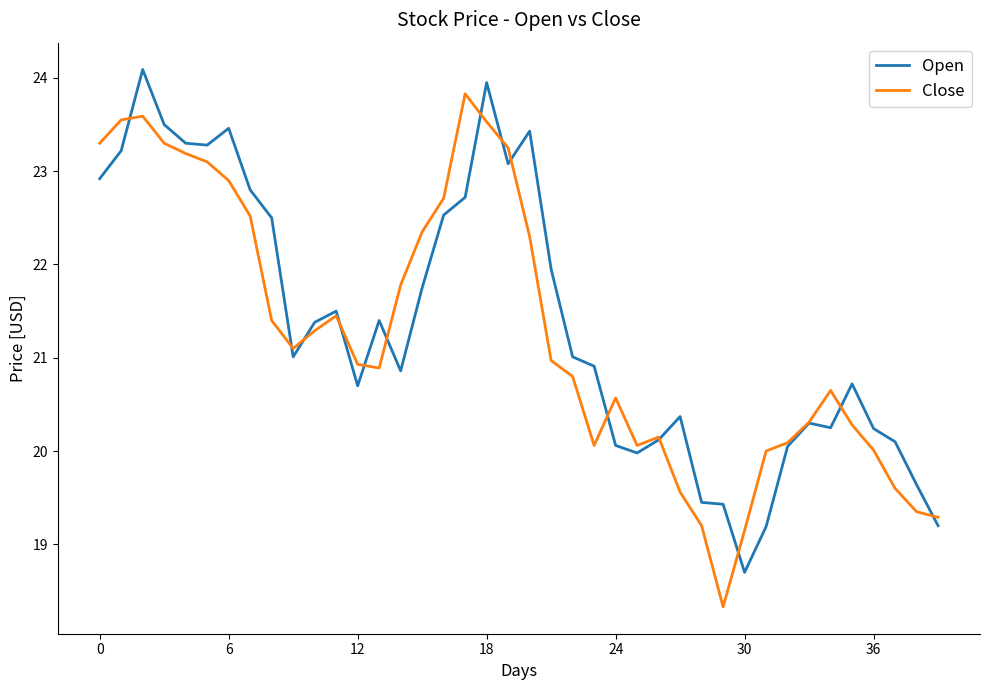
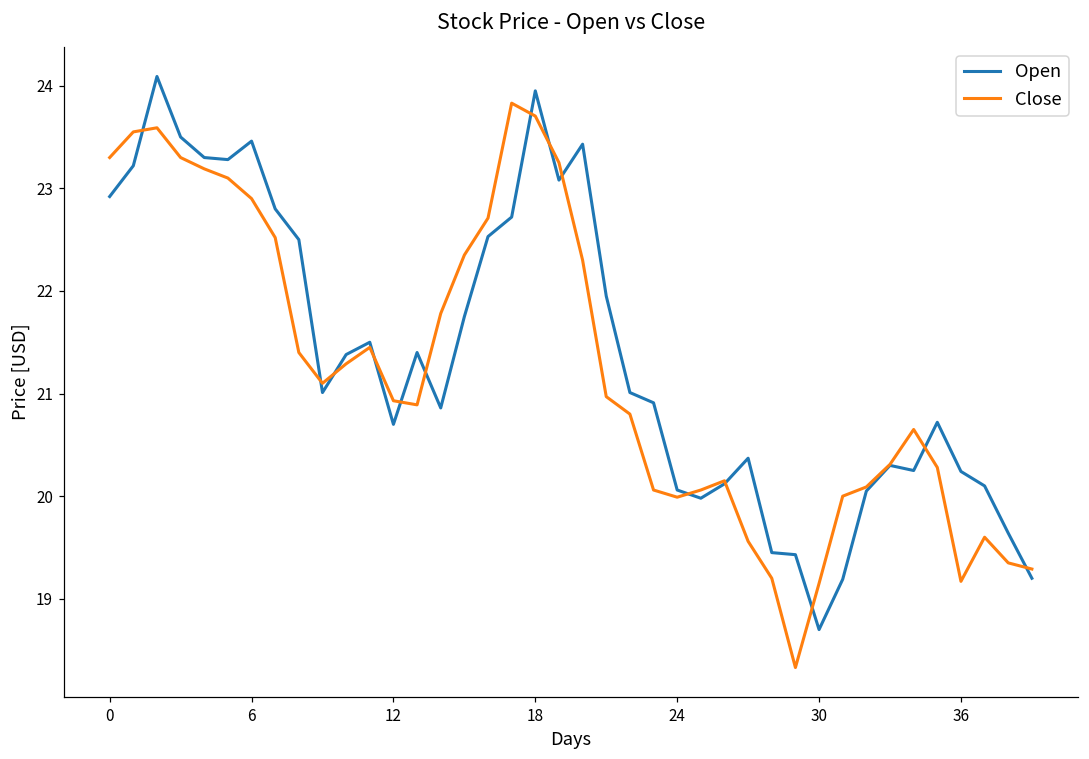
  {
    "Open": {
      "0": 22.9,
      "6": 23.5,
      "12": 20.7,
      "18": 24.0,
      "24": 20.1,
      "30": 18.7,
      "36": 20.2
    },
    "Close": {
      "0": 23.3,
      "6": 22.9,
      "12": 20.9,
-     "18": 23.5,
-     "24": 20.6,
+     "18": 23.7,
+     "24": 20.0,
      "30": 19.2,
-     "36": 20.0
+     "36": 19.2
    }
  }
